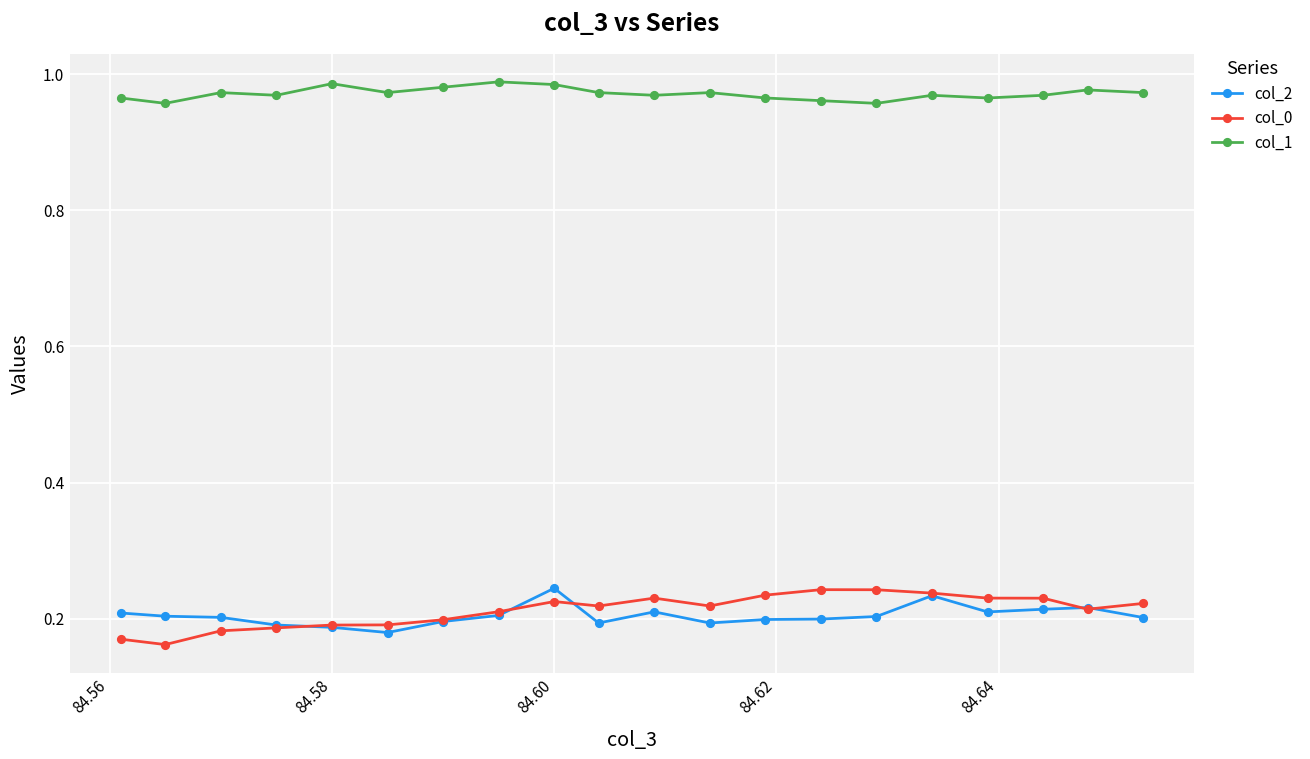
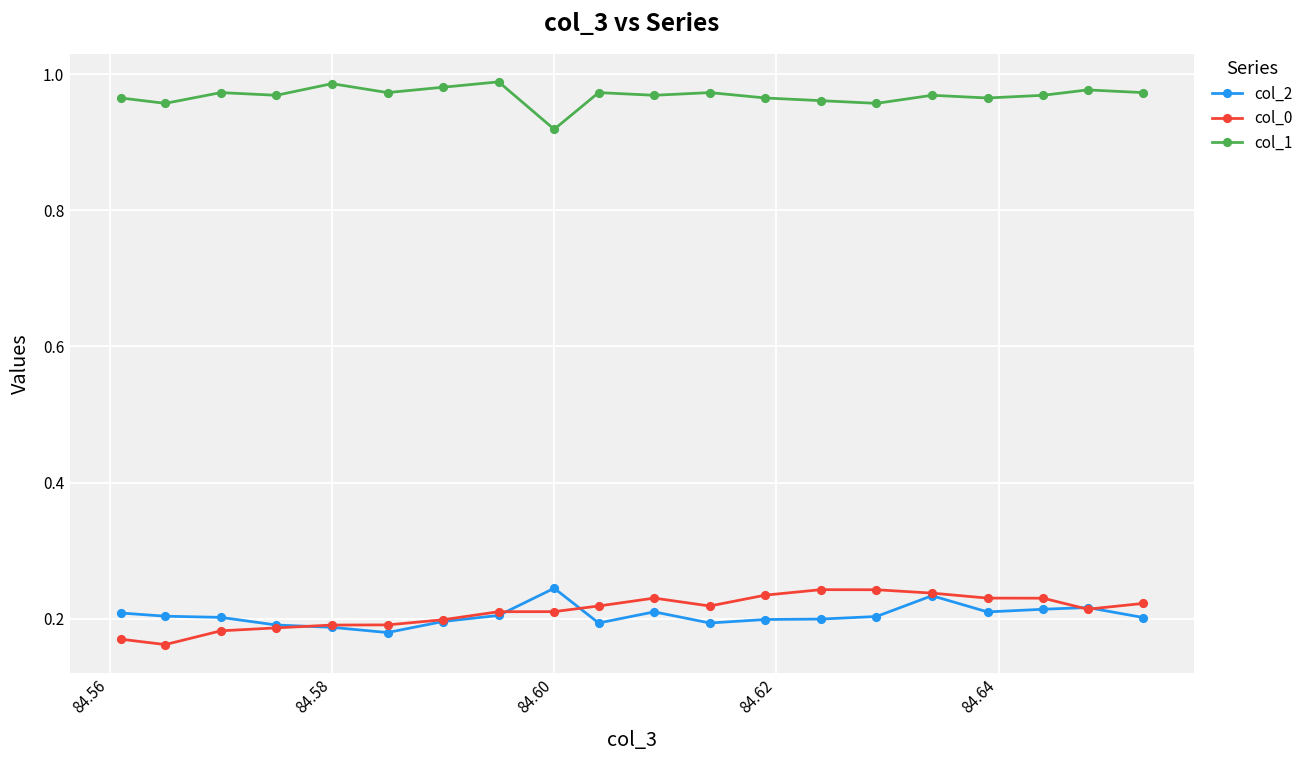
  {
    "col_2": {
      "84.60": 0.24
    },
    "col_0": {
-     "84.60": 0.23
+     "84.60": 0.21
    },
    "col_1": {
      "84.58": 0.99,
-     "84.60": 0.98
+     "84.60": 0.92
    }
  }
